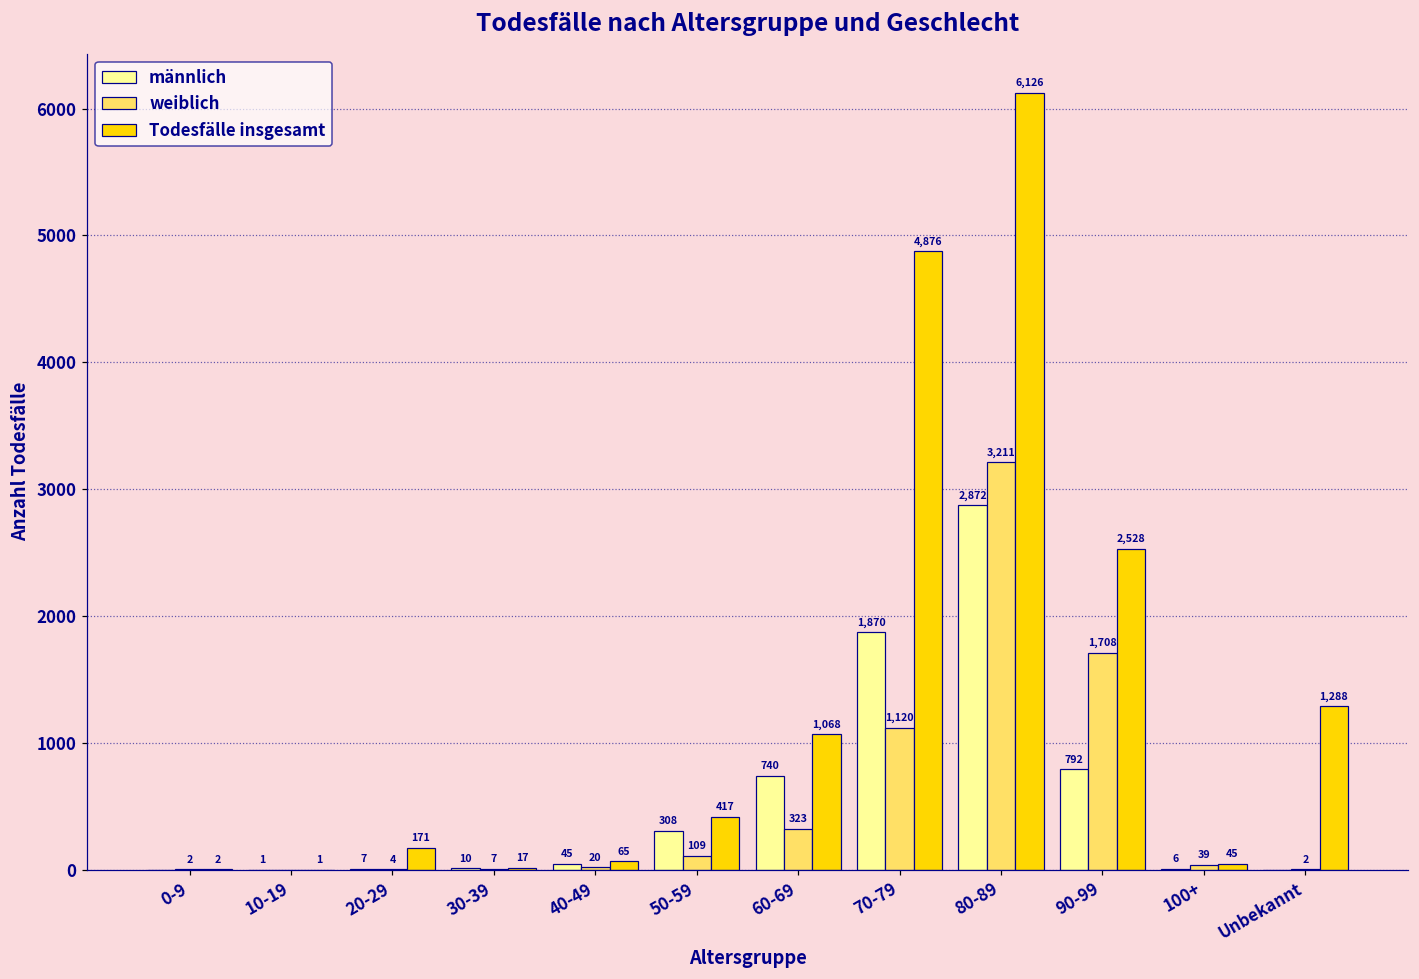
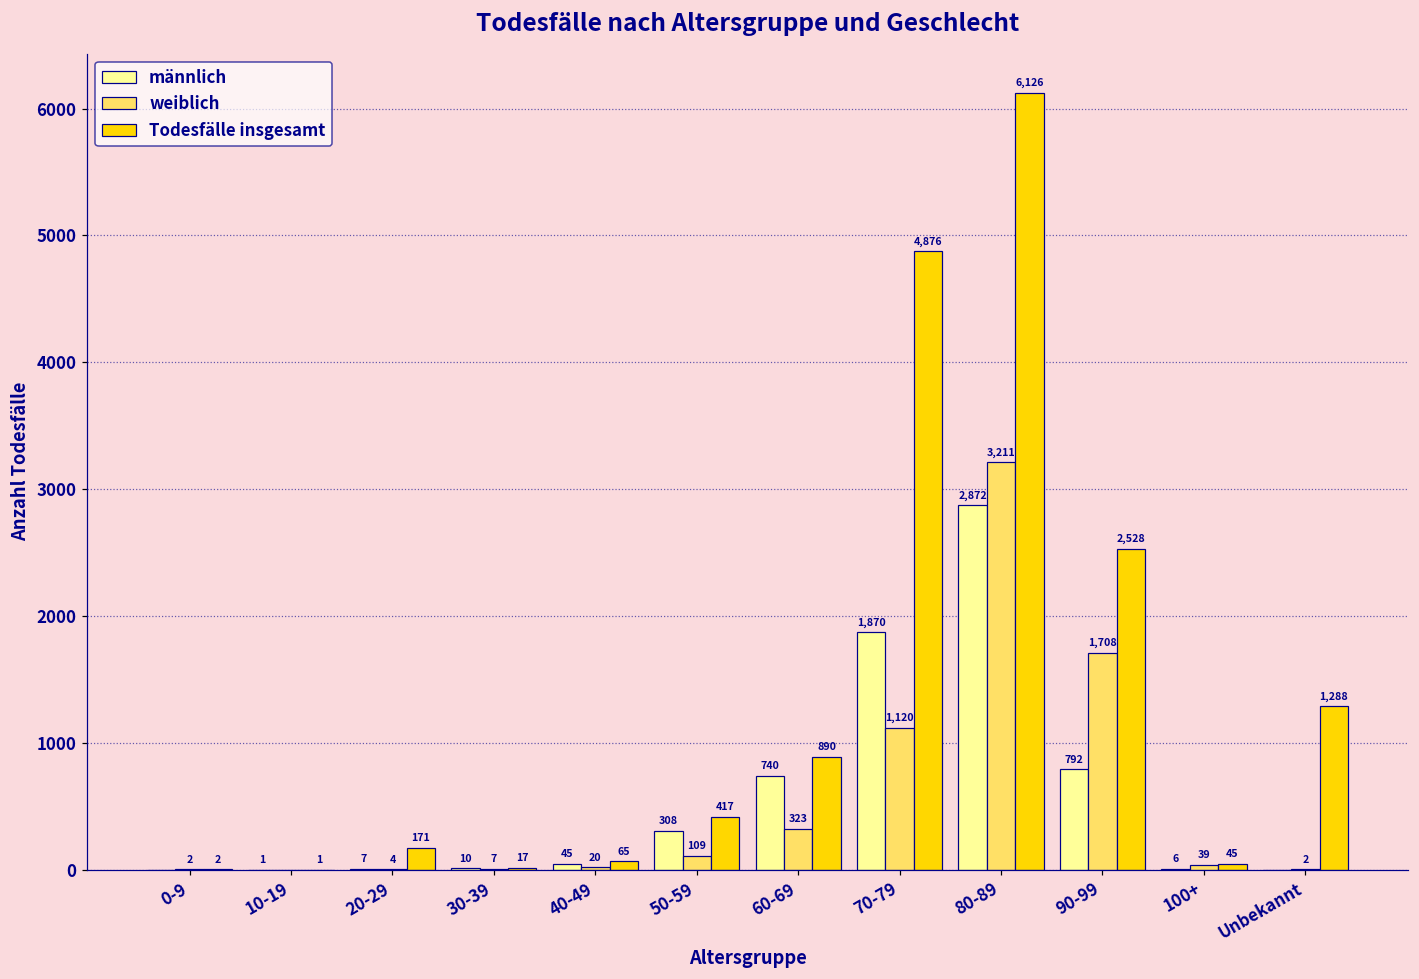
  {
    "Todesfälle insgesamt": {
      "0-9": "2",
      "10-19": "1",
      "20-29": "171",
      "30-39": "17",
      "40-49": "65",
      "50-59": "417",
-     "60-69": "1,068",
+     "60-69": "890",
      "70-79": "4,876",
      "80-89": "6,126",
      "90-99": "2,528",
      "100+": "45",
      "Unbekannt": "1,288"
    }
  }
